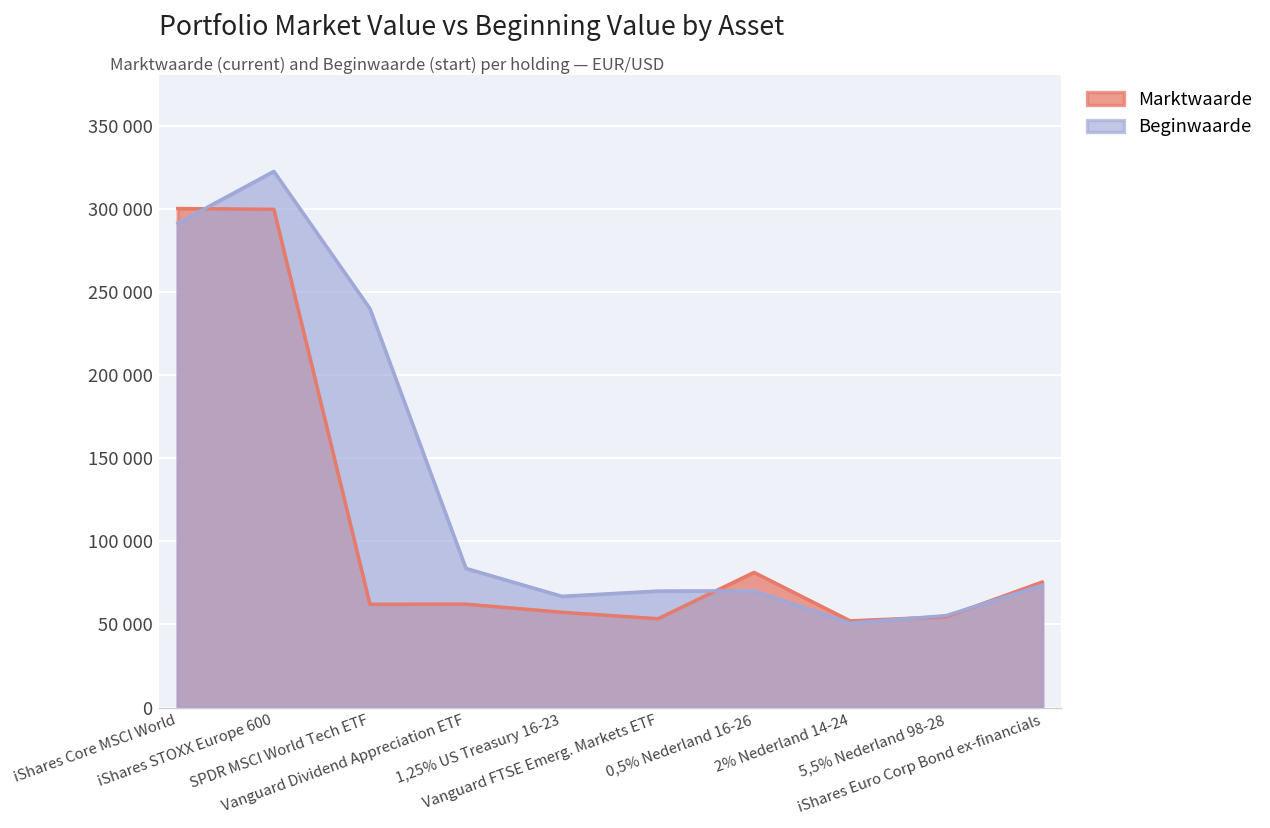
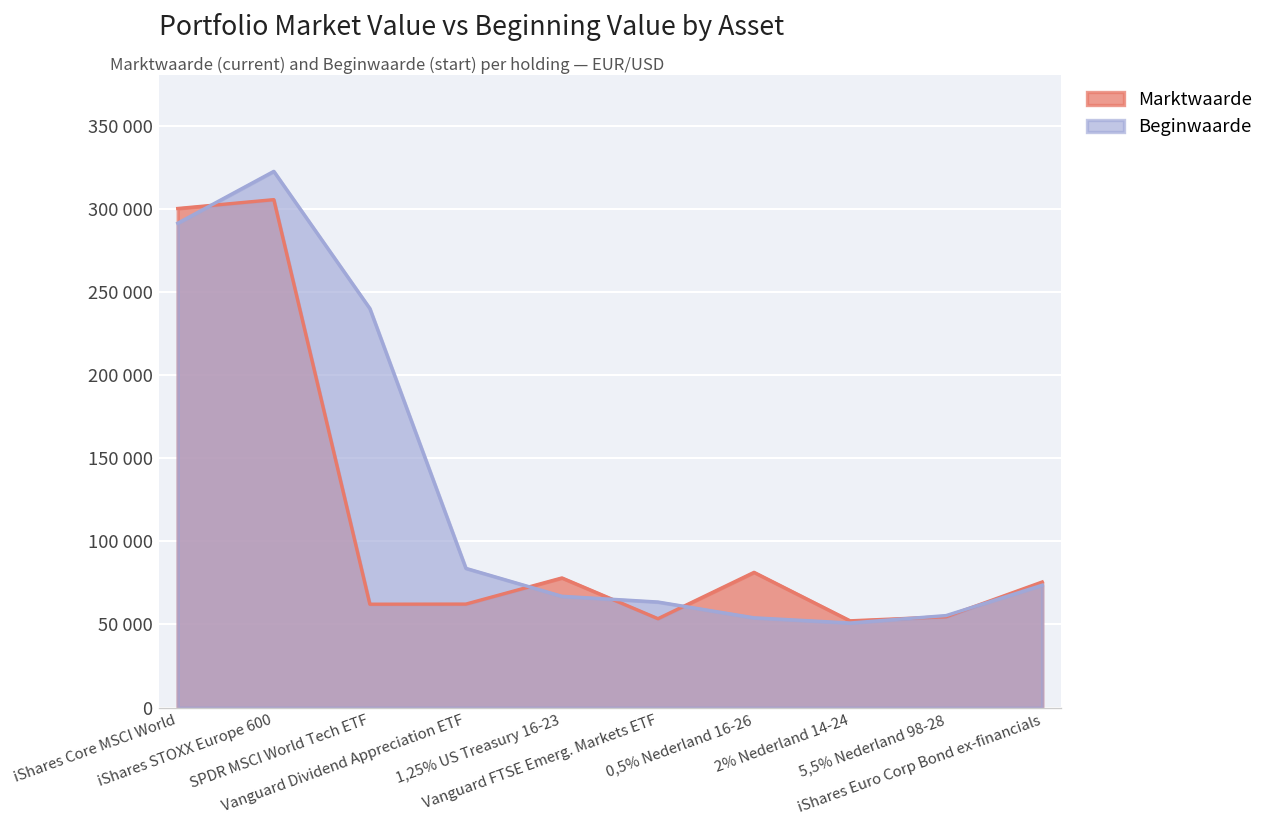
  {
    "Marktwaarde": {
      "iShares Core MSCI World": 300000,
-     "iShares STOXX Europe 600": 300000,
+     "iShares STOXX Europe 600": 306000,
      "SPDR MSCI World Tech ETF": 62000,
      "Vanguard Dividend Appreciation ETF": 62000,
-     "1,25% US Treasury 16-23": 57000,
+     "1,25% US Treasury 16-23": 78000,
      "Vanguard FTSE Emerg. Markets ETF": 53000,
      "0,5% Nederland 16-26": 81000,
      "iShares Euro Corp Bond ex-financials": 76000
    },
    "Beginwaarde": {
      "iShares Core MSCI World": 291000,
      "iShares STOXX Europe 600": 323000,
      "SPDR MSCI World Tech ETF": 240000,
      "Vanguard Dividend Appreciation ETF": 84000,
      "1,25% US Treasury 16-23": 67000,
-     "Vanguard FTSE Emerg. Markets ETF": 70000,
-     "0,5% Nederland 16-26": 70000,
+     "Vanguard FTSE Emerg. Markets ETF": 64000,
+     "0,5% Nederland 16-26": 54000,
      "iShares Euro Corp Bond ex-financials": 74000
    }
  }
